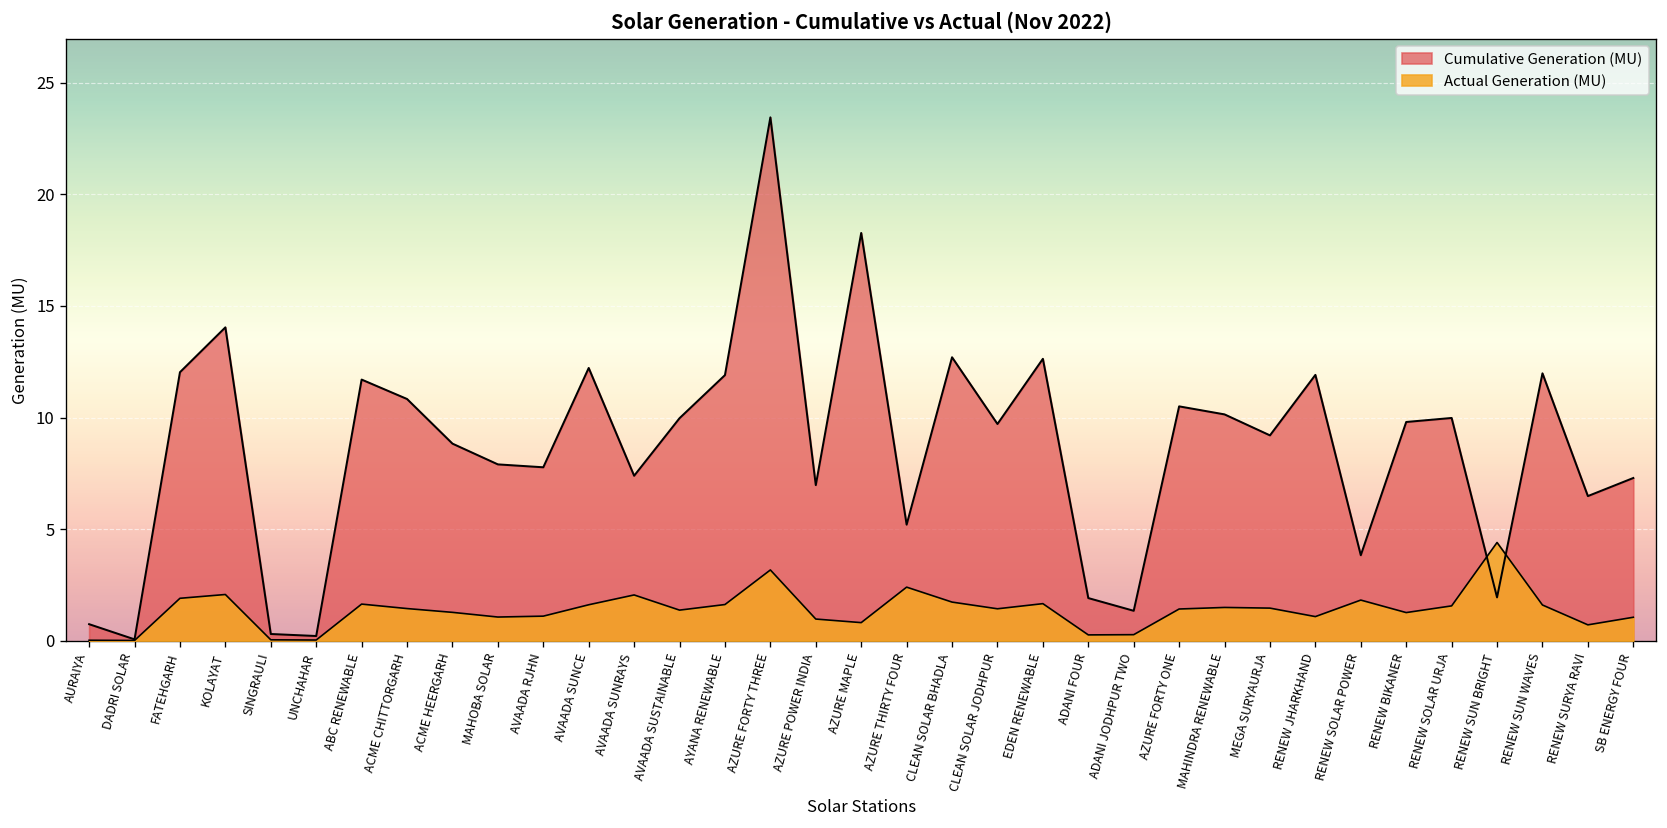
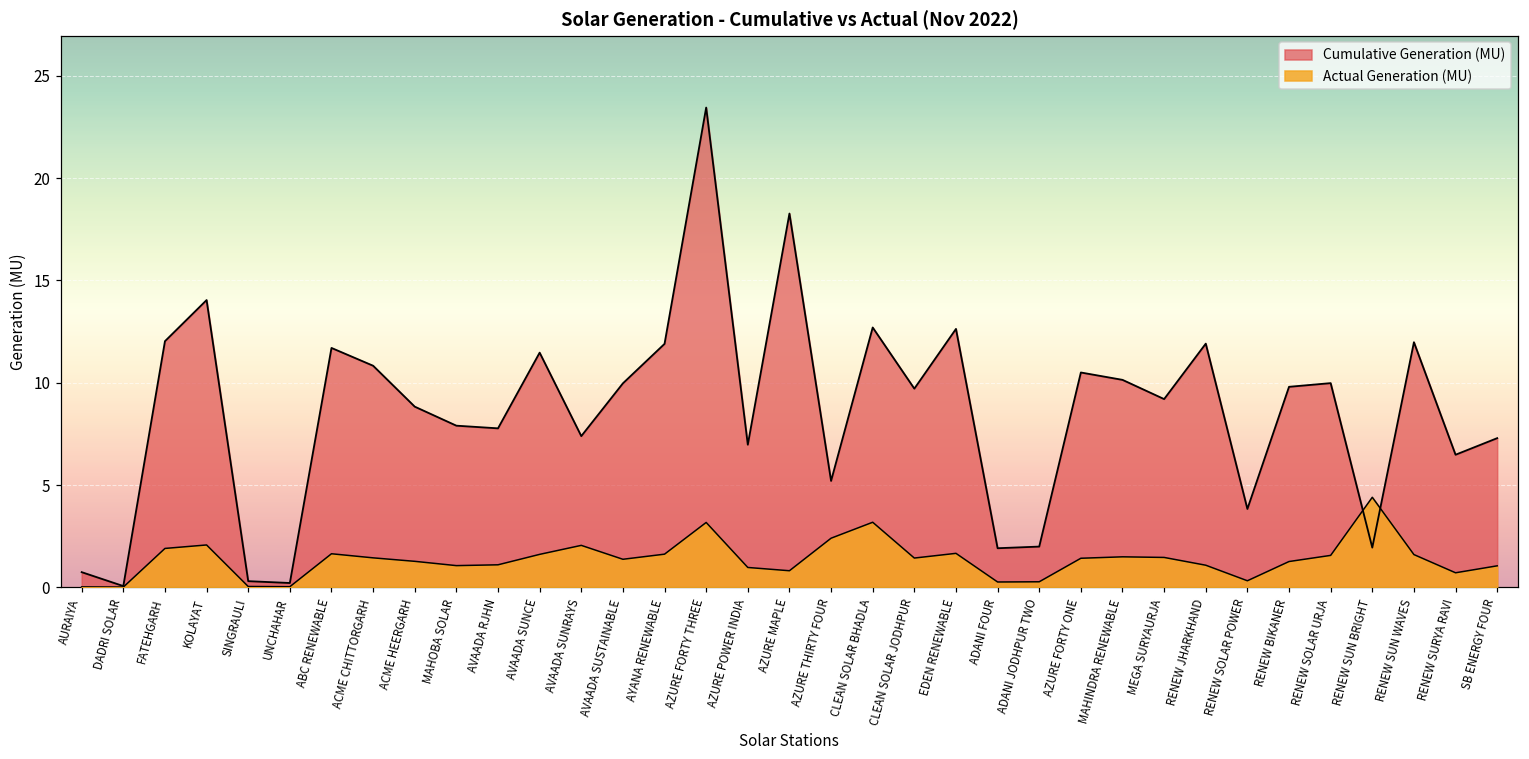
  {
    "Cumulative Generation (MU)": {
      "AURAIYA": 0.7,
      "FATEHGARH": 12.0,
      "KOLAYAT": 14.0,
      "SINGRAULI": 0.3,
      "UNCHAHAR": 0.2,
      "ABC RENEWABLE": 11.7,
      "ACME CHITTORGARH": 10.8,
      "ACME HEERGARH": 8.8,
      "MAHOBA SOLAR": 7.9,
      "AVAADA RJHN": 7.8,
-     "AVAADA SUNCE": 12.2,
+     "AVAADA SUNCE": 11.5,
      "AVAADA SUNRAYS": 7.4,
      "AVAADA SUSTAINABLE": 10.0,
      "AYANA RENEWABLE": 11.9,
      "AZURE FORTY THREE": 23.5,
      "AZURE POWER INDIA": 7.0,
      "AZURE MAPLE": 18.3,
      "AZURE THIRTY FOUR": 5.2,
      "CLEAN SOLAR BHADLA": 12.7,
      "CLEAN SOLAR JODHPUR": 9.7,
      "EDEN RENEWABLE": 12.6,
      "ADANI FOUR": 1.9,
-     "ADANI JODHPUR TWO": 1.3,
+     "ADANI JODHPUR TWO": 2.0,
      "AZURE FORTY ONE": 10.5,
      "MAHINDRA RENEWABLE": 10.1,
      "MEGA SURYAURJA": 9.2,
      "RENEW JHARKHAND": 11.9,
      "RENEW SOLAR POWER": 3.8,
      "RENEW BIKANER": 9.8,
      "RENEW SOLAR URJA": 10.0,
      "RENEW SUN BRIGHT": 1.9,
      "RENEW SUN WAVES": 12.0,
      "RENEW SURYA RAVI": 6.5,
      "SB ENERGY FOUR": 7.3
    },
    "Actual Generation (MU)": {
      "AURAIYA": 0.0,
      "FATEHGARH": 1.9,
      "KOLAYAT": 2.1,
      "SINGRAULI": 0.0,
      "UNCHAHAR": 0.0,
      "ABC RENEWABLE": 1.6,
      "ACME CHITTORGARH": 1.4,
      "ACME HEERGARH": 1.3,
      "MAHOBA SOLAR": 1.1,
      "AVAADA RJHN": 1.1,
      "AVAADA SUNCE": 1.6,
      "AVAADA SUNRAYS": 2.1,
      "AVAADA SUSTAINABLE": 1.4,
      "AYANA RENEWABLE": 1.6,
      "AZURE FORTY THREE": 3.2,
      "AZURE POWER INDIA": 1.0,
      "AZURE MAPLE": 0.8,
      "AZURE THIRTY FOUR": 2.4,
-     "CLEAN SOLAR BHADLA": 1.7,
+     "CLEAN SOLAR BHADLA": 3.2,
      "CLEAN SOLAR JODHPUR": 1.4,
      "EDEN RENEWABLE": 1.7,
      "ADANI FOUR": 0.3,
      "ADANI JODHPUR TWO": 0.3,
      "AZURE FORTY ONE": 1.4,
      "MAHINDRA RENEWABLE": 1.5,
      "MEGA SURYAURJA": 1.5,
      "RENEW JHARKHAND": 1.1,
-     "RENEW SOLAR POWER": 1.8,
+     "RENEW SOLAR POWER": 0.3,
      "RENEW BIKANER": 1.3,
      "RENEW SOLAR URJA": 1.6,
      "RENEW SUN BRIGHT": 4.4,
      "RENEW SUN WAVES": 1.6,
      "RENEW SURYA RAVI": 0.7,
      "SB ENERGY FOUR": 1.1
    }
  }
